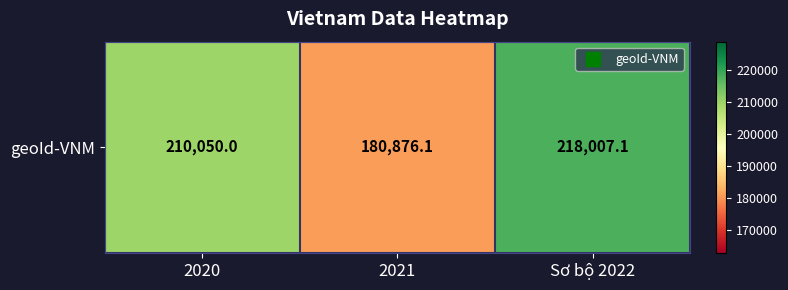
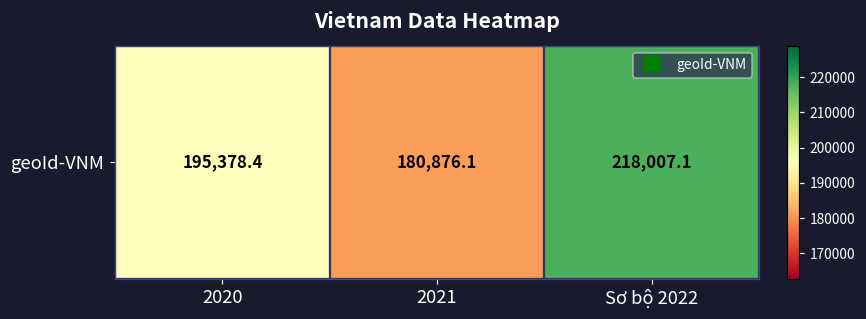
  {
    "geoId-VNM": {
-     "2020": "210,050.0",
+     "2020": "195,378.4",
      "2021": "180,876.1",
      "Sơ bộ 2022": "218,007.1"
    }
  }
